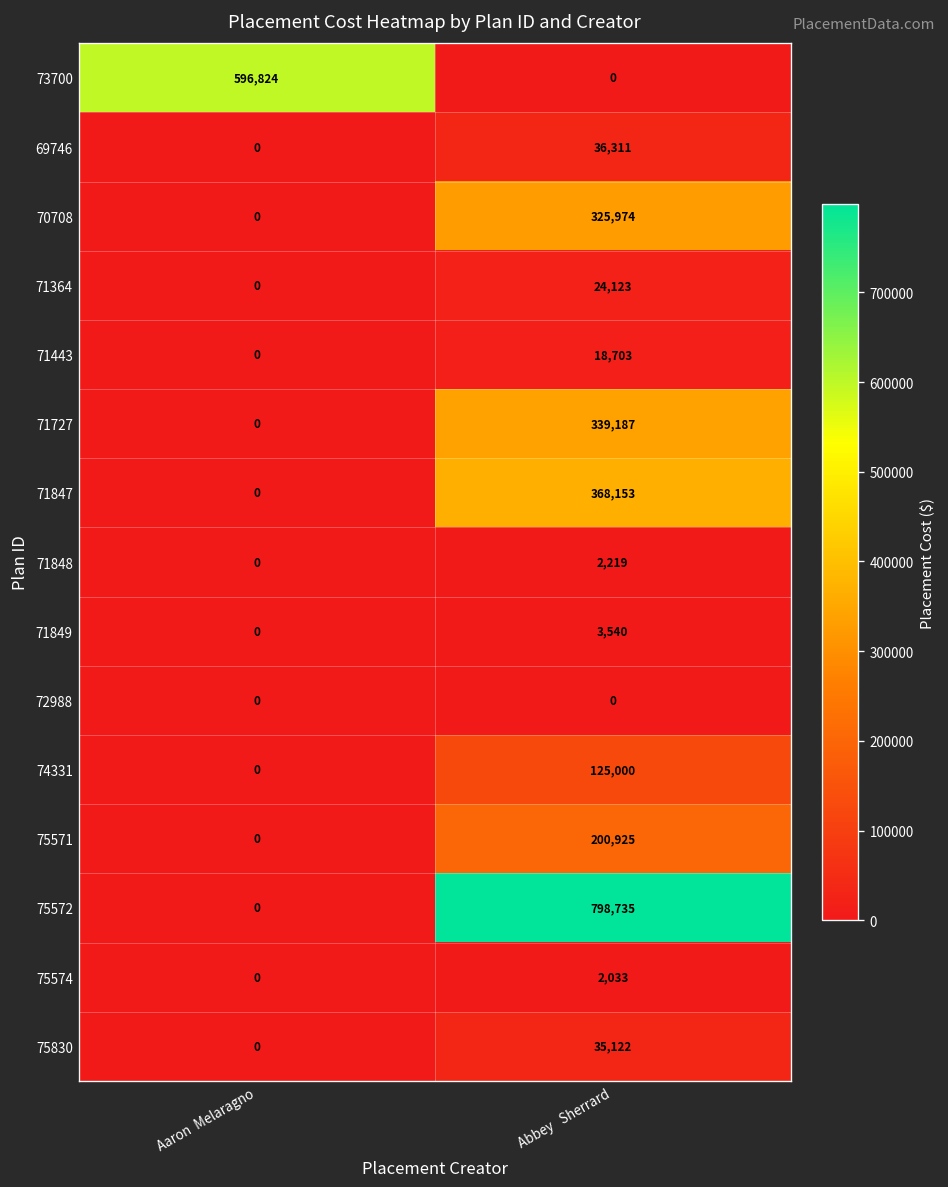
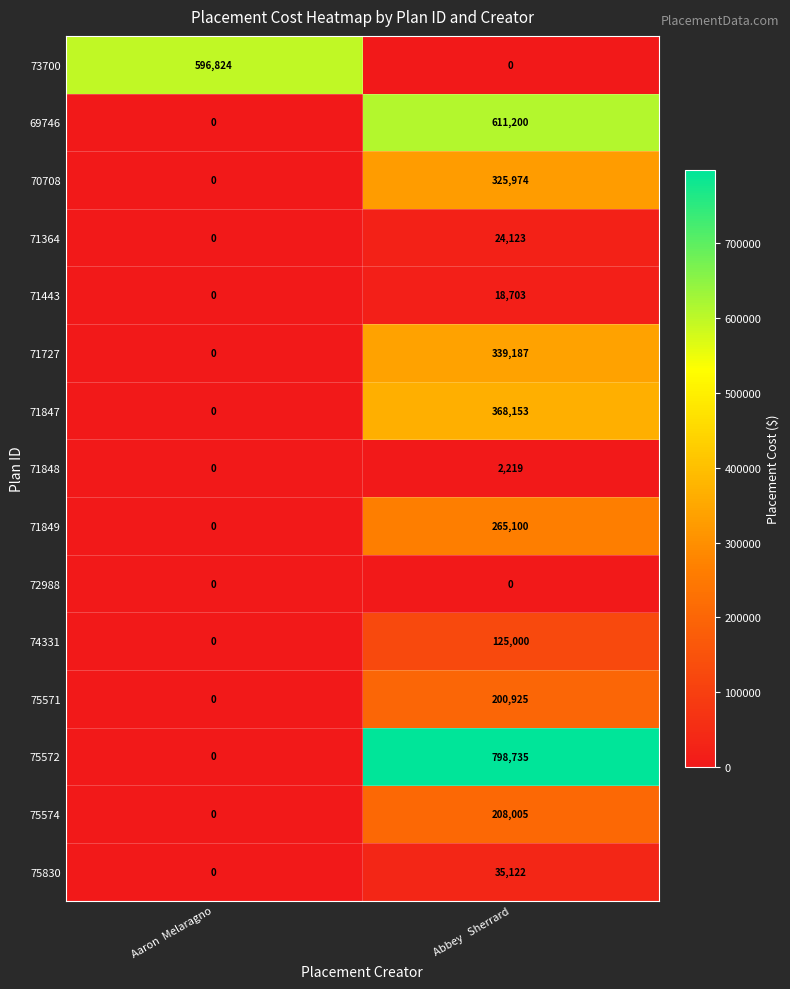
  {
    "73700": {
      "Aaron Melaragno": "596,824",
      "Abbey Sherrard": "0"
    },
    "69746": {
      "Aaron Melaragno": "0",
-     "Abbey Sherrard": "36,311"
+     "Abbey Sherrard": "611,200"
    },
    "70708": {
      "Aaron Melaragno": "0",
      "Abbey Sherrard": "325,974"
    },
    "71364": {
      "Aaron Melaragno": "0",
      "Abbey Sherrard": "24,123"
    },
    "71443": {
      "Aaron Melaragno": "0",
      "Abbey Sherrard": "18,703"
    },
    "71727": {
      "Aaron Melaragno": "0",
      "Abbey Sherrard": "339,187"
    },
    "71847": {
      "Aaron Melaragno": "0",
      "Abbey Sherrard": "368,153"
    },
    "71848": {
      "Aaron Melaragno": "0",
      "Abbey Sherrard": "2,219"
    },
    "71849": {
      "Aaron Melaragno": "0",
-     "Abbey Sherrard": "3,540"
+     "Abbey Sherrard": "265,100"
    },
    "72988": {
      "Aaron Melaragno": "0",
      "Abbey Sherrard": "0"
    },
    "74331": {
      "Aaron Melaragno": "0",
      "Abbey Sherrard": "125,000"
    },
    "75571": {
      "Aaron Melaragno": "0",
      "Abbey Sherrard": "200,925"
    },
    "75572": {
      "Aaron Melaragno": "0",
      "Abbey Sherrard": "798,735"
    },
    "75574": {
      "Aaron Melaragno": "0",
-     "Abbey Sherrard": "2,033"
+     "Abbey Sherrard": "208,005"
    },
    "75830": {
      "Aaron Melaragno": "0",
      "Abbey Sherrard": "35,122"
    }
  }
